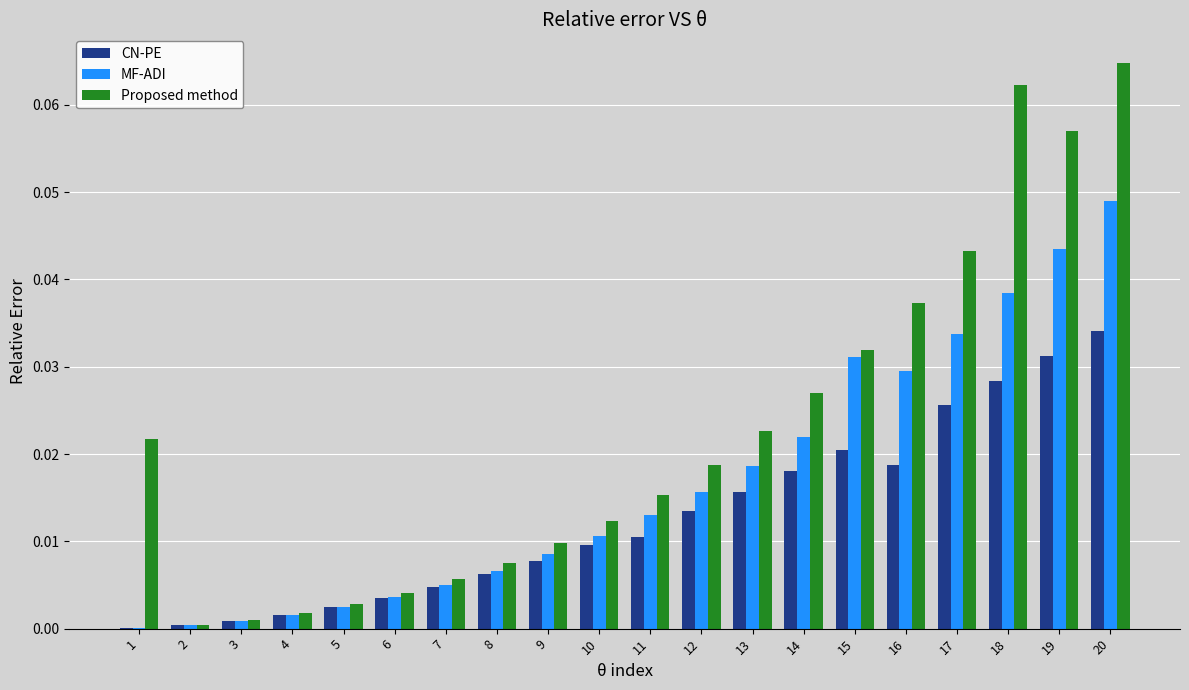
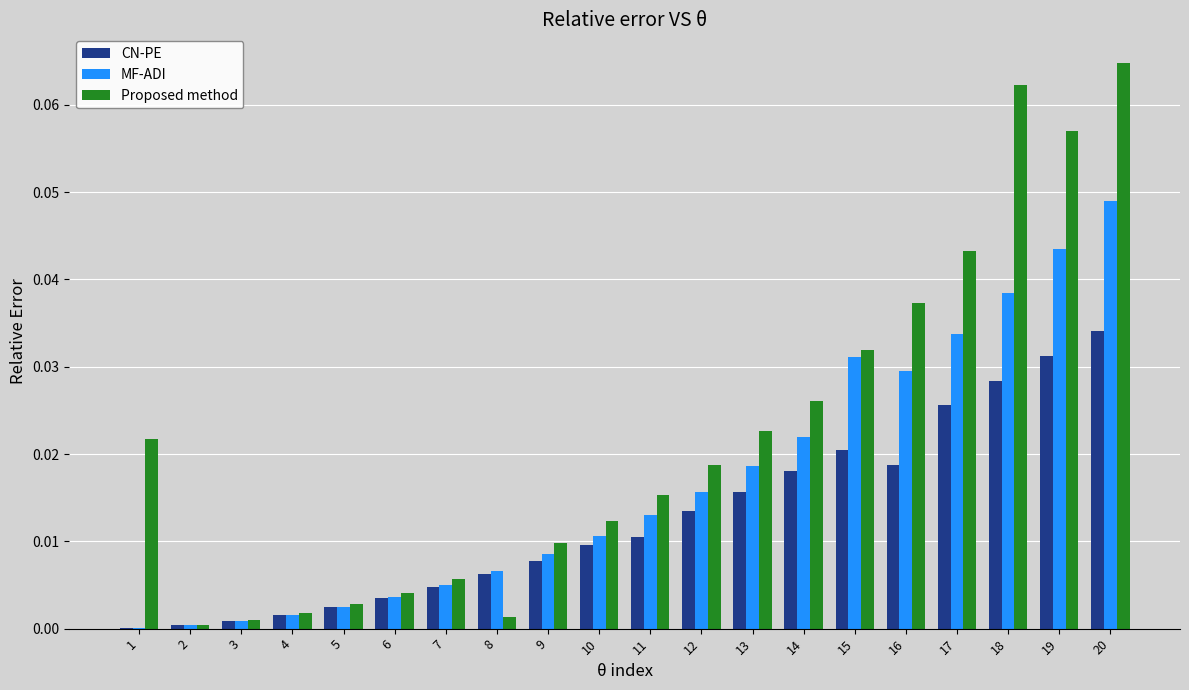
  {
    "CN-PE": {
      "2": 0.000,
      "3": 0.001,
      "4": 0.002,
      "5": 0.002,
      "6": 0.004,
      "7": 0.005,
      "8": 0.006,
      "9": 0.008,
      "10": 0.010,
      "11": 0.010,
      "12": 0.014,
      "13": 0.016,
      "14": 0.018,
      "15": 0.020,
      "16": 0.019,
      "17": 0.026,
      "18": 0.028,
      "19": 0.031,
      "20": 0.034
    },
    "MF-ADI": {
      "2": 0.000,
      "3": 0.001,
      "4": 0.002,
      "5": 0.003,
      "6": 0.004,
      "7": 0.005,
      "8": 0.007,
      "9": 0.009,
      "10": 0.011,
      "11": 0.013,
      "12": 0.016,
      "13": 0.019,
      "14": 0.022,
      "15": 0.031,
      "16": 0.029,
      "17": 0.034,
      "18": 0.038,
      "19": 0.044,
      "20": 0.049
    },
    "Proposed method": {
      "1": 0.022,
      "2": 0.000,
      "3": 0.001,
      "4": 0.002,
      "5": 0.003,
      "6": 0.004,
      "7": 0.006,
-     "8": 0.008,
+     "8": 0.001,
      "9": 0.010,
      "10": 0.012,
      "11": 0.015,
      "12": 0.019,
      "13": 0.023,
-     "14": 0.027,
+     "14": 0.026,
      "15": 0.032,
      "16": 0.037,
      "17": 0.043,
      "18": 0.062,
      "19": 0.057,
      "20": 0.065
    }
  }
